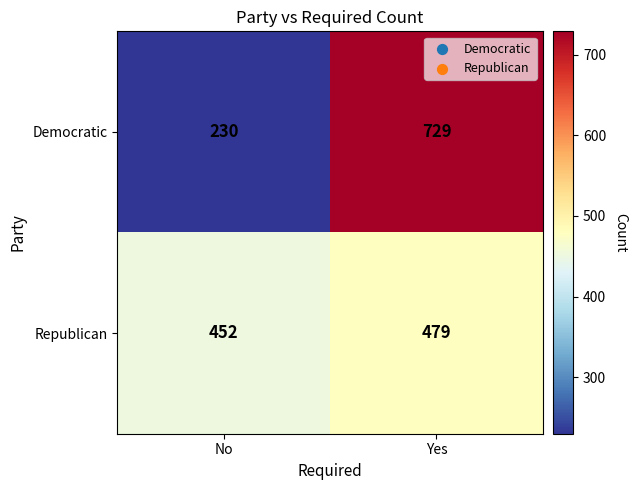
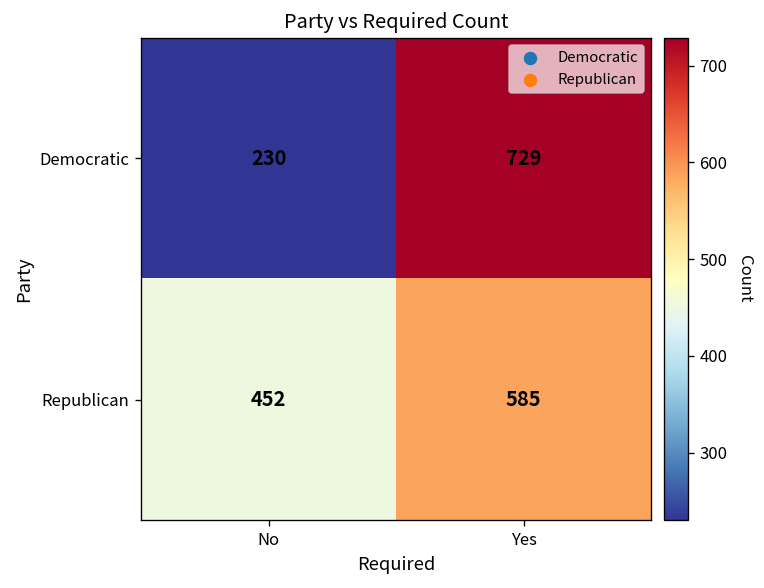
  {
    "Democratic": {
      "No": 230,
      "Yes": 729
    },
    "Republican": {
      "No": 452,
-     "Yes": 479
+     "Yes": 585
    }
  }
